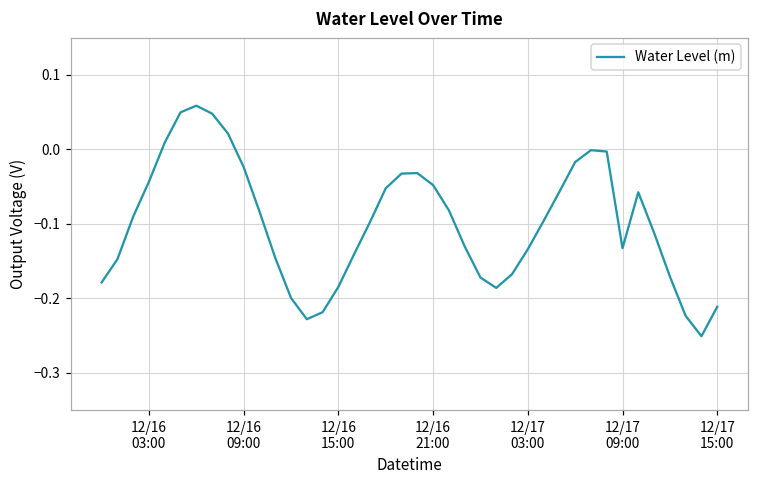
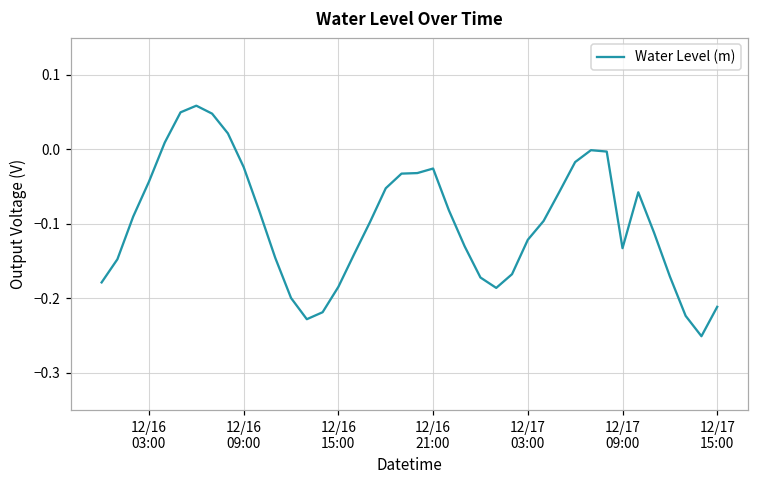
  {
    "12/16 03:00": -0.04,
    "12/16 09:00": -0.02,
    "12/16 15:00": -0.18,
-   "12/16 21:00": -0.05,
-   "12/17 03:00": -0.13,
+   "12/16 21:00": -0.03,
+   "12/17 03:00": -0.12,
    "12/17 09:00": -0.13,
    "12/17 15:00": -0.21
  }
